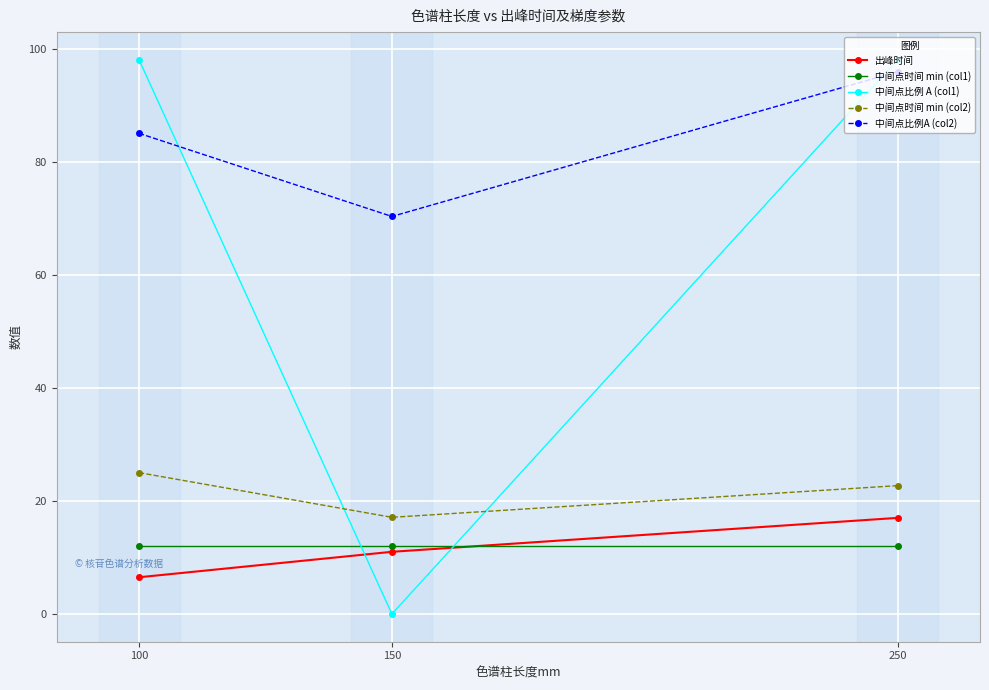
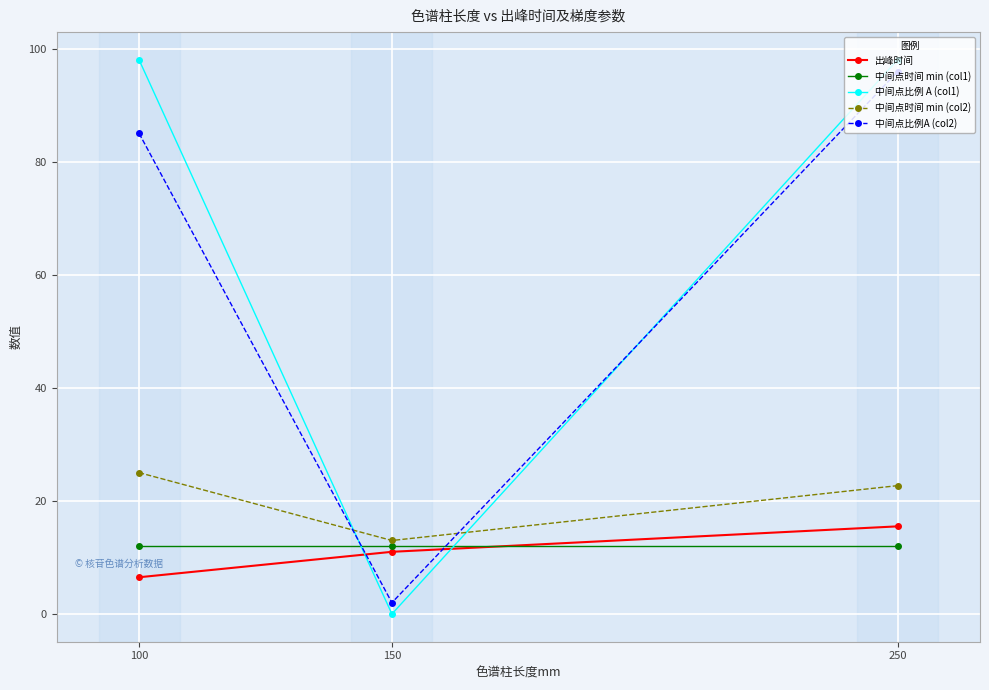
  {
    "出峰时间": {
      "100": 7,
      "150": 11,
-     "250": 17
+     "250": 16
    },
    "中间点时间 min (col1)": {
      "100": 12,
      "150": 12,
      "250": 12
    },
    "中间点比例 A (col1)": {
      "100": 98,
      "150": 0
    },
    "中间点时间 min (col2)": {
      "100": 25,
-     "150": 17,
+     "150": 13,
      "250": 23
    },
    "中间点比例A (col2)": {
      "100": 85,
-     "150": 70
+     "150": 2
    }
  }
